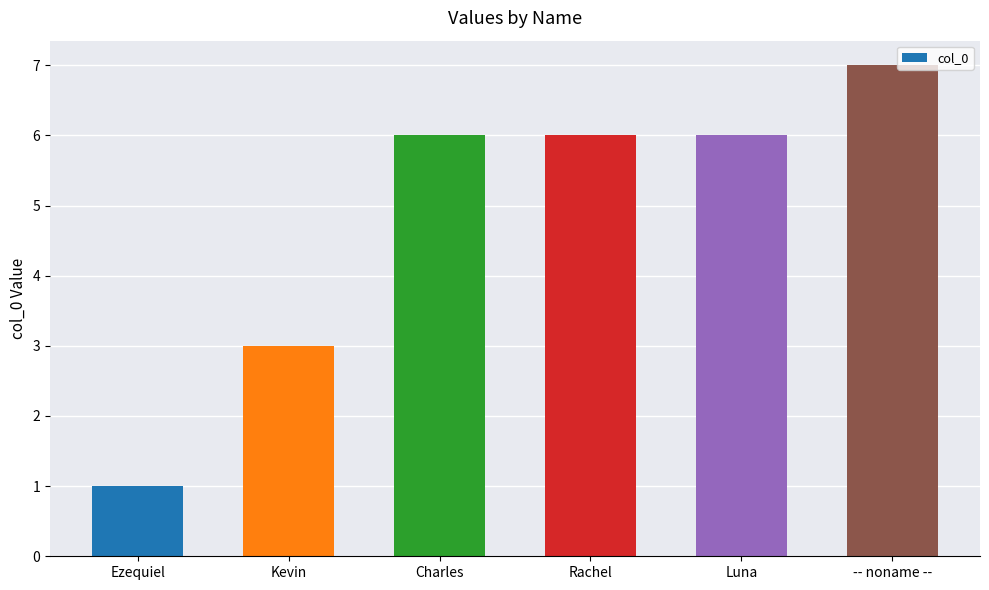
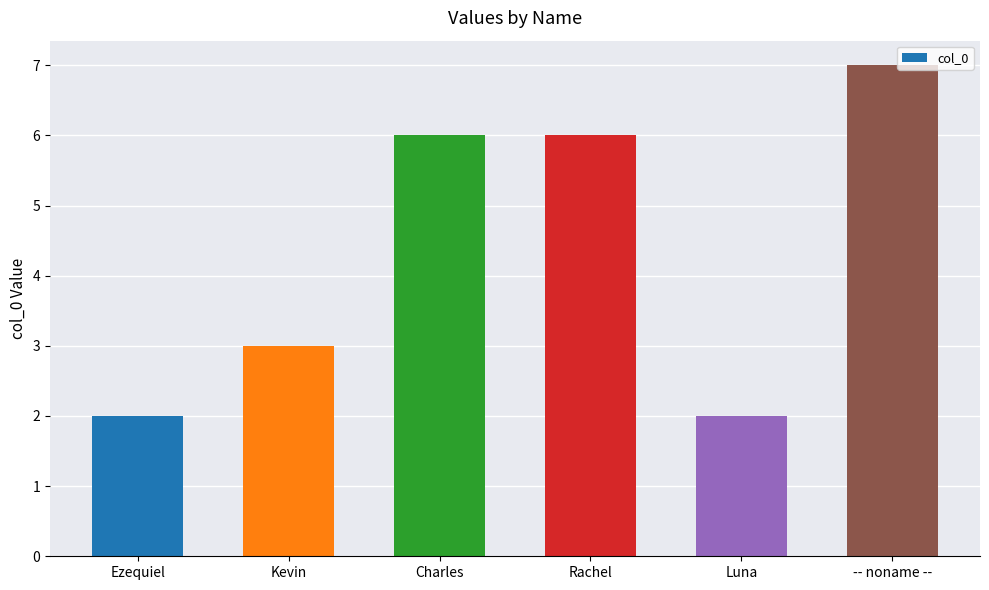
  {
-   "Ezequiel": 1,
+   "Ezequiel": 2,
    "Kevin": 3,
    "Charles": 6,
    "Rachel": 6,
-   "Luna": 6,
+   "Luna": 2,
    "-- noname --": 7
  }
